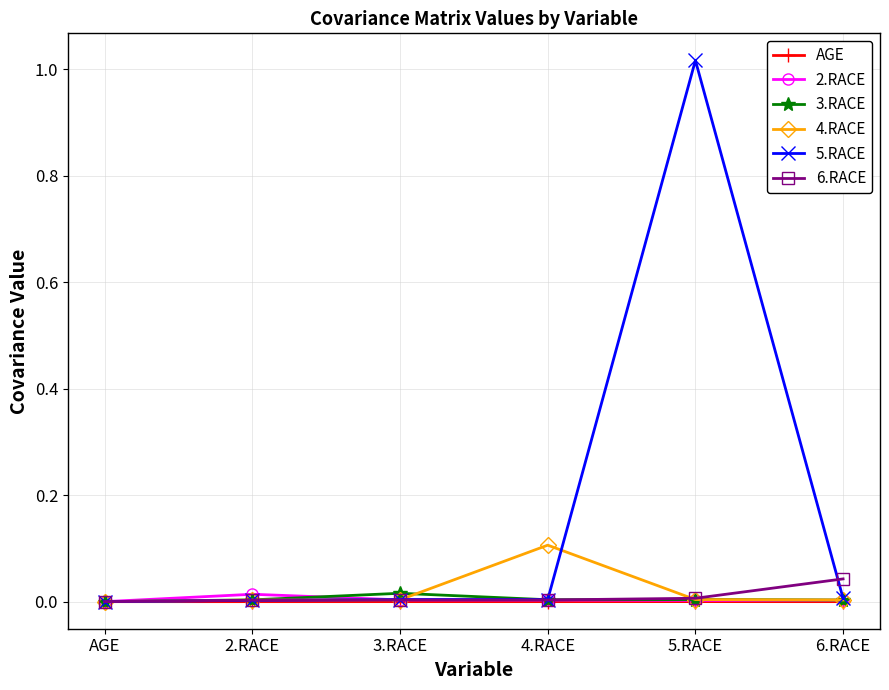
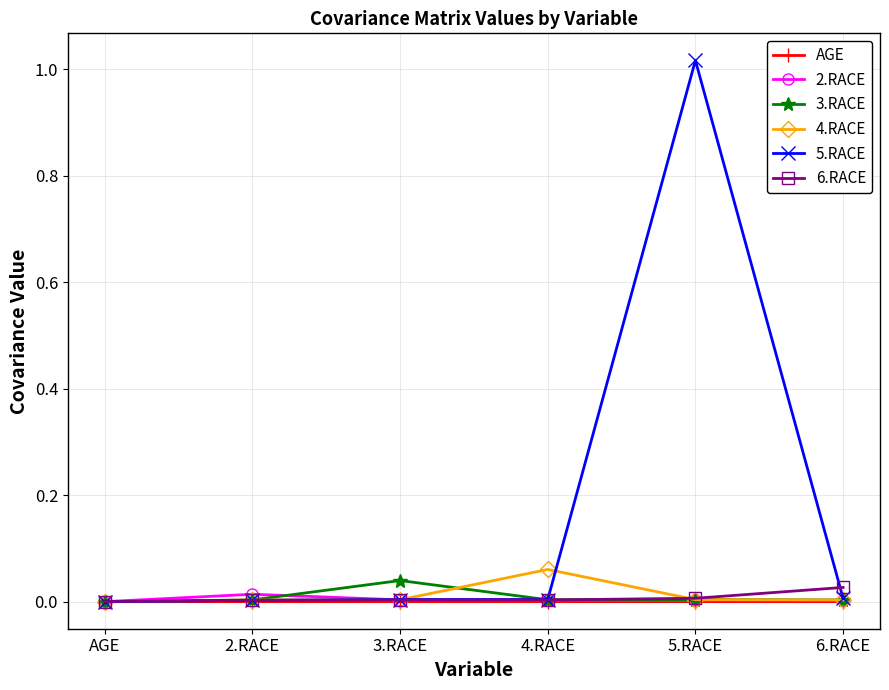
  {
    "2.RACE": {
      "2.RACE": 0.01
    },
    "3.RACE": {
-     "3.RACE": 0.02
+     "3.RACE": 0.04
    },
    "4.RACE": {
-     "4.RACE": 0.11
+     "4.RACE": 0.06
    },
    "5.RACE": {
      "5.RACE": 1.02
    },
    "6.RACE": {
-     "6.RACE": 0.04
+     "6.RACE": 0.03
    }
  }
